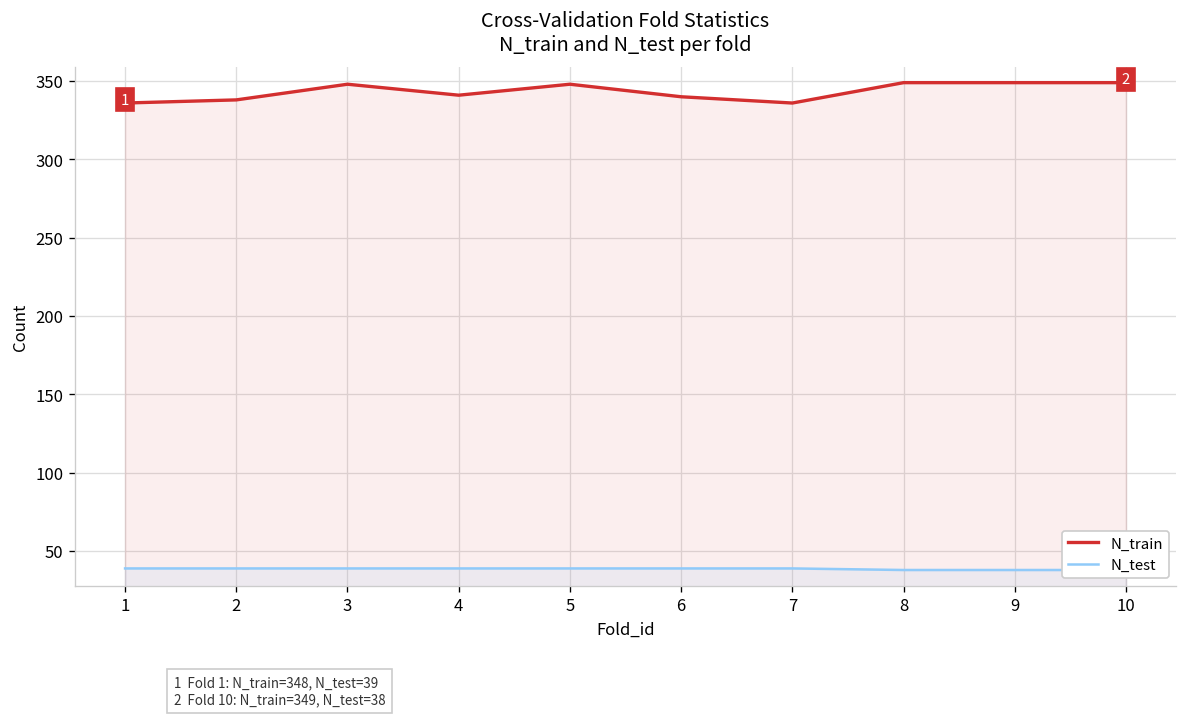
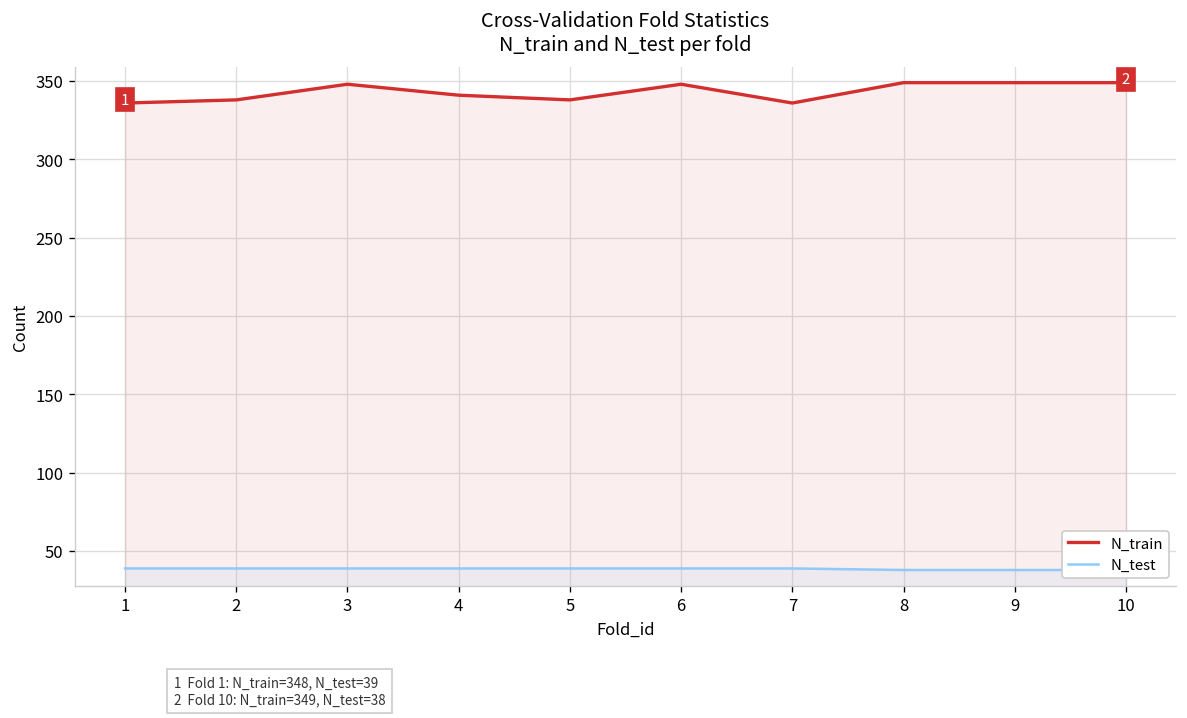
  {
    "N_train": {
      "2": 338,
      "3": 348,
      "4": 341,
-     "5": 348,
-     "6": 340,
+     "5": 338,
+     "6": 348,
      "7": 336,
      "8": 349,
      "9": 349
    },
    "N_test": {
      "1": 39,
      "2": 39,
      "3": 39,
      "4": 39,
      "5": 39,
      "6": 39,
      "7": 39,
      "8": 38,
      "9": 38
    }
  }
